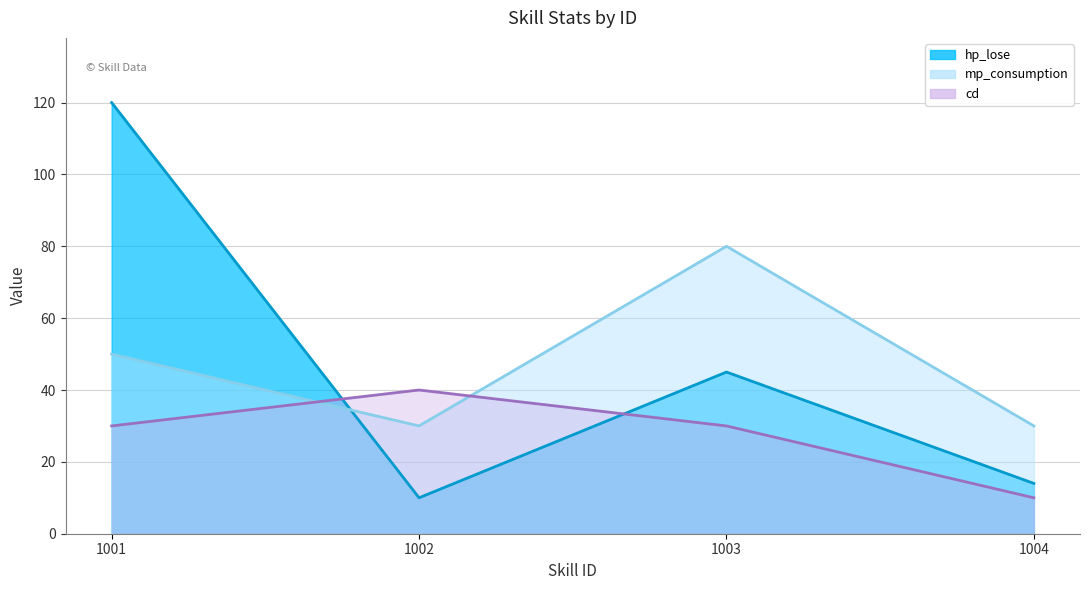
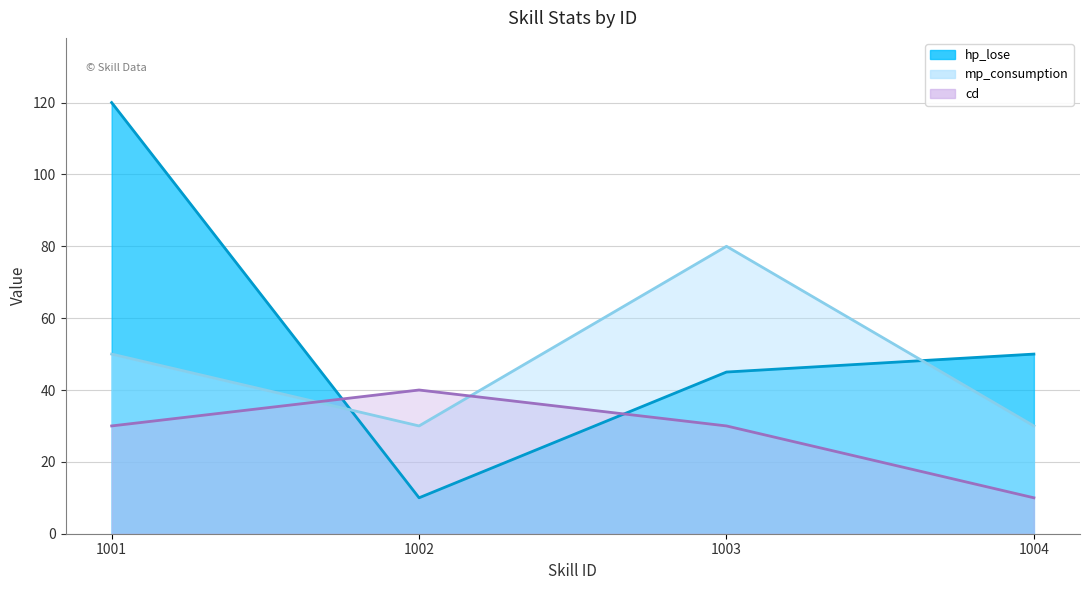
  {
    "hp_lose": {
      "1001": 120,
      "1002": 10,
      "1003": 45,
-     "1004": 14
+     "1004": 50
    }
  }
